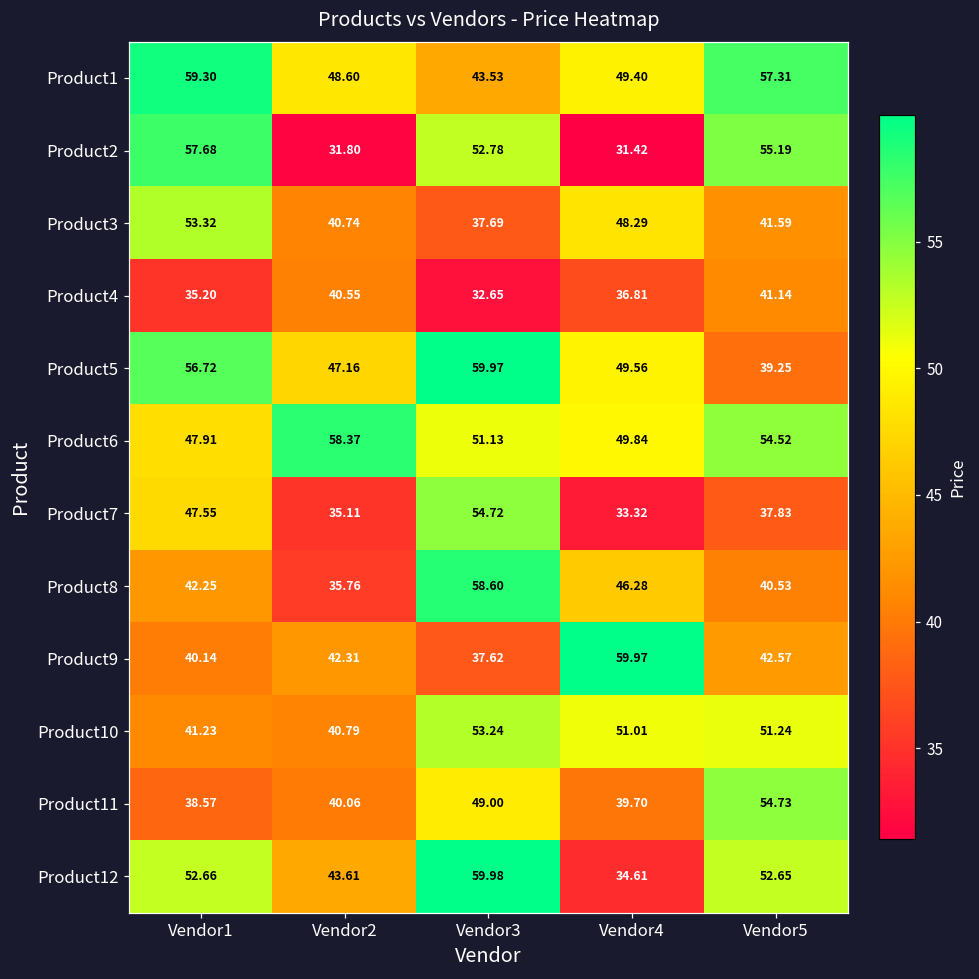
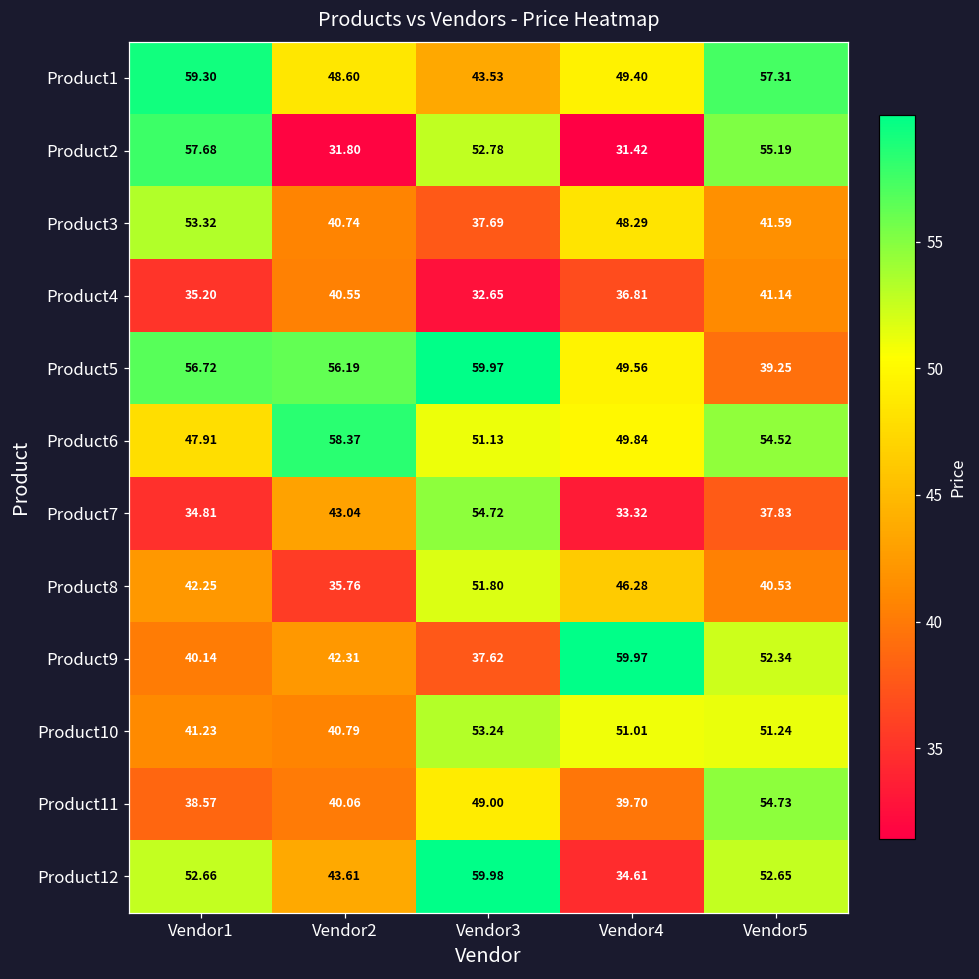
  {
    "Product1": {
      "Vendor1": 59.30,
      "Vendor2": 48.60,
      "Vendor3": 43.53,
      "Vendor4": 49.40,
      "Vendor5": 57.31
    },
    "Product2": {
      "Vendor1": 57.68,
      "Vendor2": 31.80,
      "Vendor3": 52.78,
      "Vendor4": 31.42,
      "Vendor5": 55.19
    },
    "Product3": {
      "Vendor1": 53.32,
      "Vendor2": 40.74,
      "Vendor3": 37.69,
      "Vendor4": 48.29,
      "Vendor5": 41.59
    },
    "Product4": {
      "Vendor1": 35.20,
      "Vendor2": 40.55,
      "Vendor3": 32.65,
      "Vendor4": 36.81,
      "Vendor5": 41.14
    },
    "Product5": {
      "Vendor1": 56.72,
-     "Vendor2": 47.16,
+     "Vendor2": 56.19,
      "Vendor3": 59.97,
      "Vendor4": 49.56,
      "Vendor5": 39.25
    },
    "Product6": {
      "Vendor1": 47.91,
      "Vendor2": 58.37,
      "Vendor3": 51.13,
      "Vendor4": 49.84,
      "Vendor5": 54.52
    },
    "Product7": {
-     "Vendor1": 47.55,
-     "Vendor2": 35.11,
+     "Vendor1": 34.81,
+     "Vendor2": 43.04,
      "Vendor3": 54.72,
      "Vendor4": 33.32,
      "Vendor5": 37.83
    },
    "Product8": {
      "Vendor1": 42.25,
      "Vendor2": 35.76,
-     "Vendor3": 58.60,
+     "Vendor3": 51.80,
      "Vendor4": 46.28,
      "Vendor5": 40.53
    },
    "Product9": {
      "Vendor1": 40.14,
      "Vendor2": 42.31,
      "Vendor3": 37.62,
      "Vendor4": 59.97,
-     "Vendor5": 42.57
+     "Vendor5": 52.34
    },
    "Product10": {
      "Vendor1": 41.23,
      "Vendor2": 40.79,
      "Vendor3": 53.24,
      "Vendor4": 51.01,
      "Vendor5": 51.24
    },
    "Product11": {
      "Vendor1": 38.57,
      "Vendor2": 40.06,
      "Vendor3": 49.00,
      "Vendor4": 39.70,
      "Vendor5": 54.73
    },
    "Product12": {
      "Vendor1": 52.66,
      "Vendor2": 43.61,
      "Vendor3": 59.98,
      "Vendor4": 34.61,
      "Vendor5": 52.65
    }
  }
